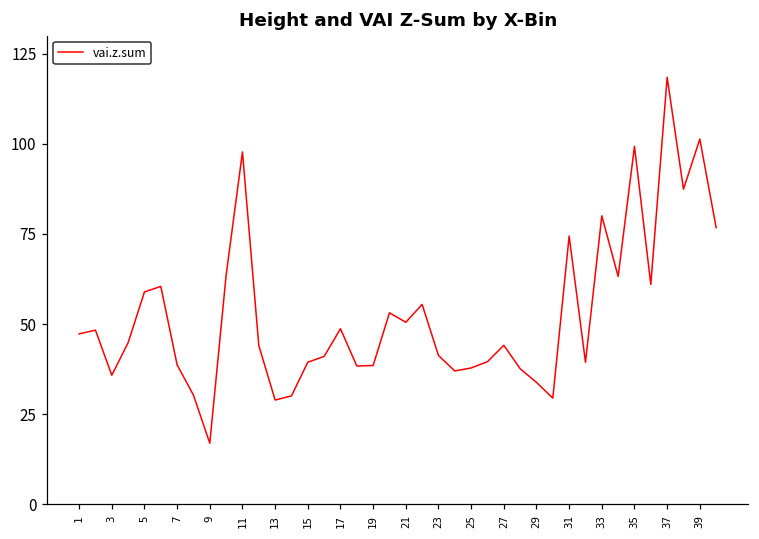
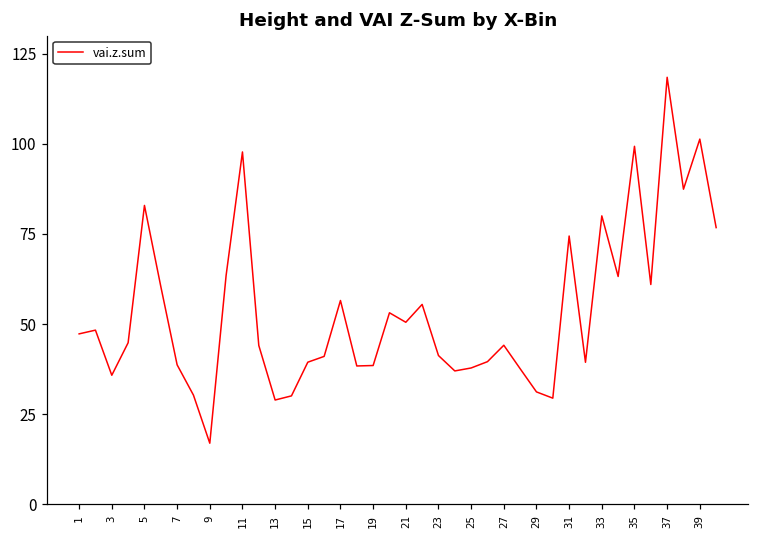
  {
    "1": 47,
    "3": 36,
-   "5": 59,
+   "5": 83,
    "7": 39,
    "9": 17,
    "11": 98,
    "13": 29,
    "15": 39,
-   "17": 49,
+   "17": 57,
    "19": 39,
    "21": 51,
    "23": 41,
    "25": 38,
    "27": 44,
-   "29": 34,
+   "29": 31,
    "31": 74,
    "33": 80,
    "35": 99,
    "37": 118,
    "39": 101
  }
